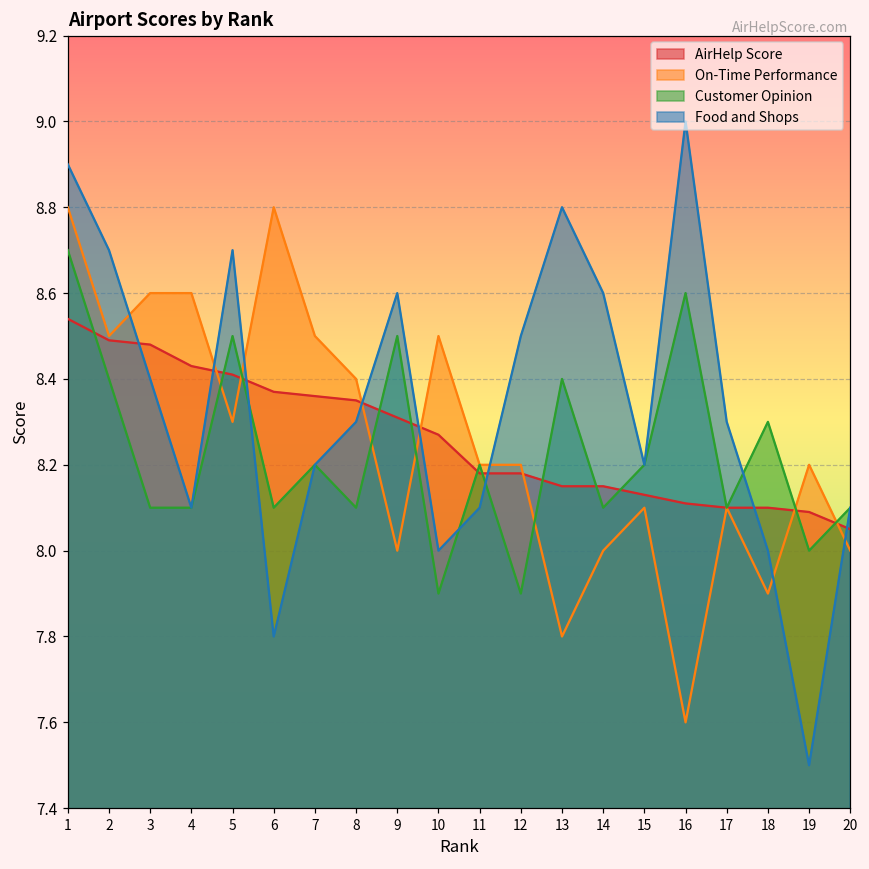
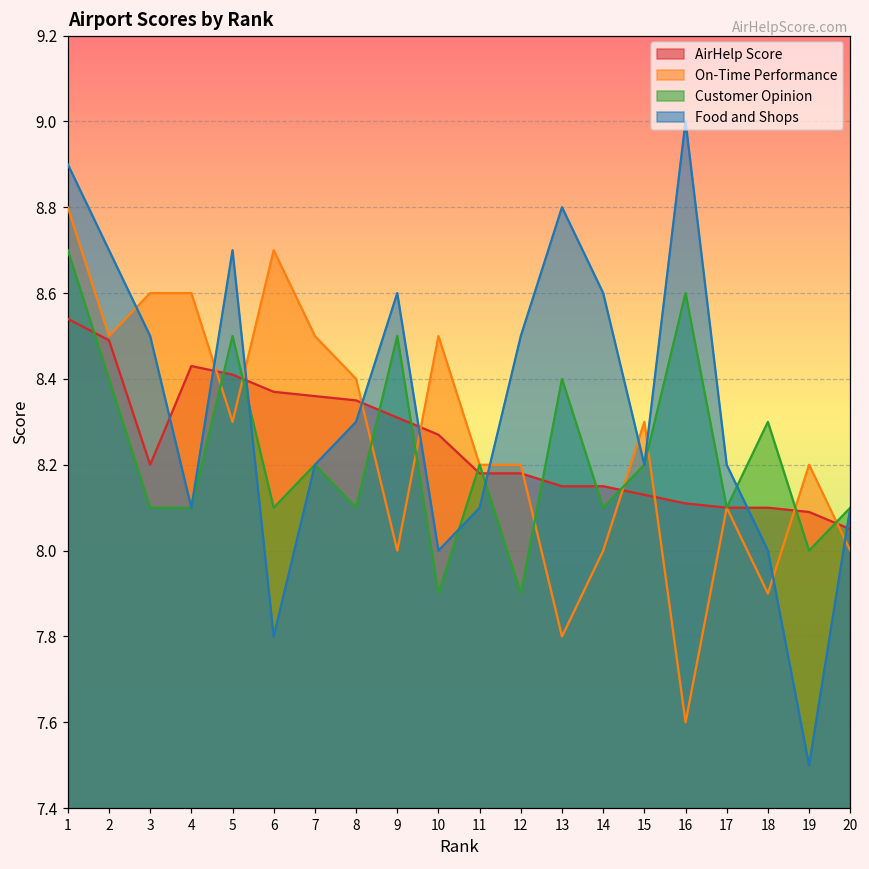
  {
    "AirHelp Score": {
      "1": 8.54,
      "2": 8.49,
-     "3": 8.48,
+     "3": 8.20,
      "4": 8.43,
      "5": 8.41,
      "6": 8.37,
      "7": 8.36,
      "8": 8.35,
      "9": 8.31,
      "10": 8.27,
      "11": 8.18,
      "12": 8.18,
      "13": 8.15,
      "14": 8.15,
      "15": 8.13,
      "16": 8.11,
      "18": 8.10,
      "19": 8.09,
      "20": 8.05
    },
    "On-Time Performance": {
      "1": 8.8,
      "2": 8.5,
      "3": 8.6,
      "4": 8.6,
      "5": 8.3,
-     "6": 8.8,
+     "6": 8.7,
      "7": 8.5,
      "8": 8.4,
      "9": 8.0,
      "10": 8.5,
      "12": 8.2,
      "13": 7.8,
      "14": 8.0,
-     "15": 8.1,
+     "15": 8.3,
      "16": 7.6,
      "18": 7.9,
      "19": 8.2,
      "20": 8.0
    },
    "Customer Opinion": {
      "1": 8.70,
      "2": 8.40,
      "3": 8.10,
      "5": 8.50,
      "6": 8.10,
      "8": 8.10,
      "9": 8.50,
      "10": 7.90,
      "12": 7.90,
      "13": 8.40,
      "14": 8.10,
      "16": 8.60,
      "18": 8.30,
      "19": 8.00
    },
    "Food and Shops": {
      "1": 8.9,
      "2": 8.7,
-     "3": 8.4,
+     "3": 8.5,
      "5": 8.7,
      "6": 7.8,
      "8": 8.3,
      "9": 8.6,
      "10": 8.0,
      "11": 8.1,
      "12": 8.5,
      "13": 8.8,
      "14": 8.6,
-     "17": 8.3,
+     "17": 8.2,
      "18": 8.0,
      "19": 7.5
    }
  }
